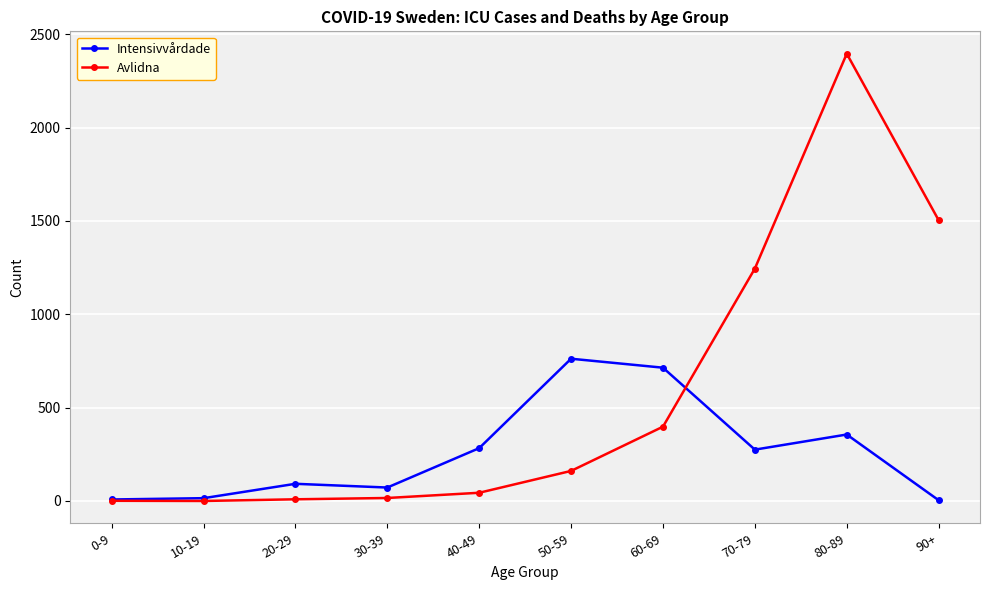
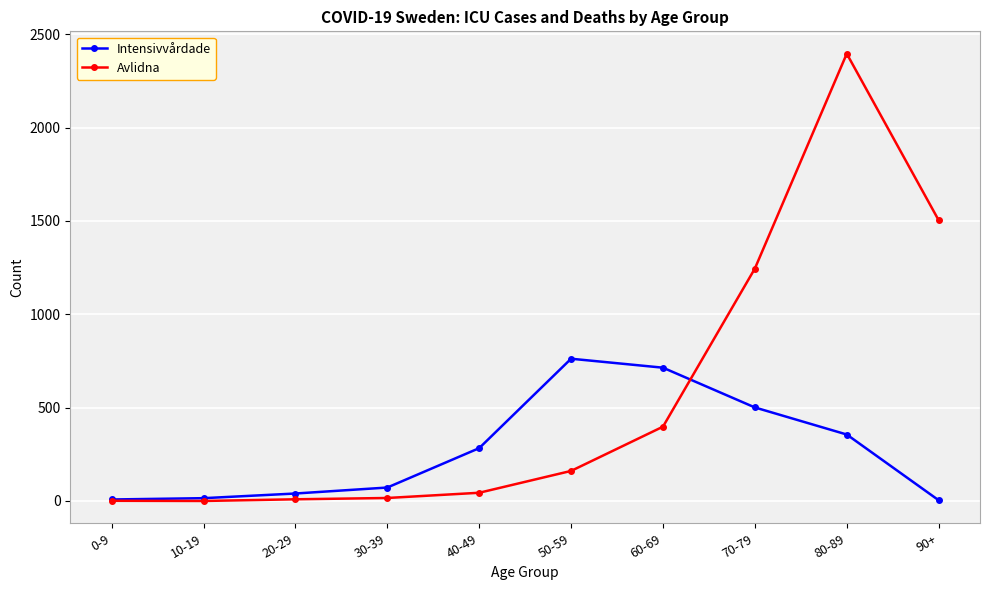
  {
    "Intensivvårdade": {
      "10-19": 20,
-     "20-29": 90,
+     "20-29": 40,
      "30-39": 70,
      "40-49": 280,
      "50-59": 760,
      "60-69": 710,
-     "70-79": 280,
+     "70-79": 500,
      "80-89": 360,
      "90+": 0
    },
    "Avlidna": {
      "10-19": 0,
      "20-29": 10,
      "30-39": 20,
      "40-49": 40,
      "50-59": 160,
      "60-69": 400,
      "70-79": 1250,
      "80-89": 2400,
      "90+": 1500
    }
  }
